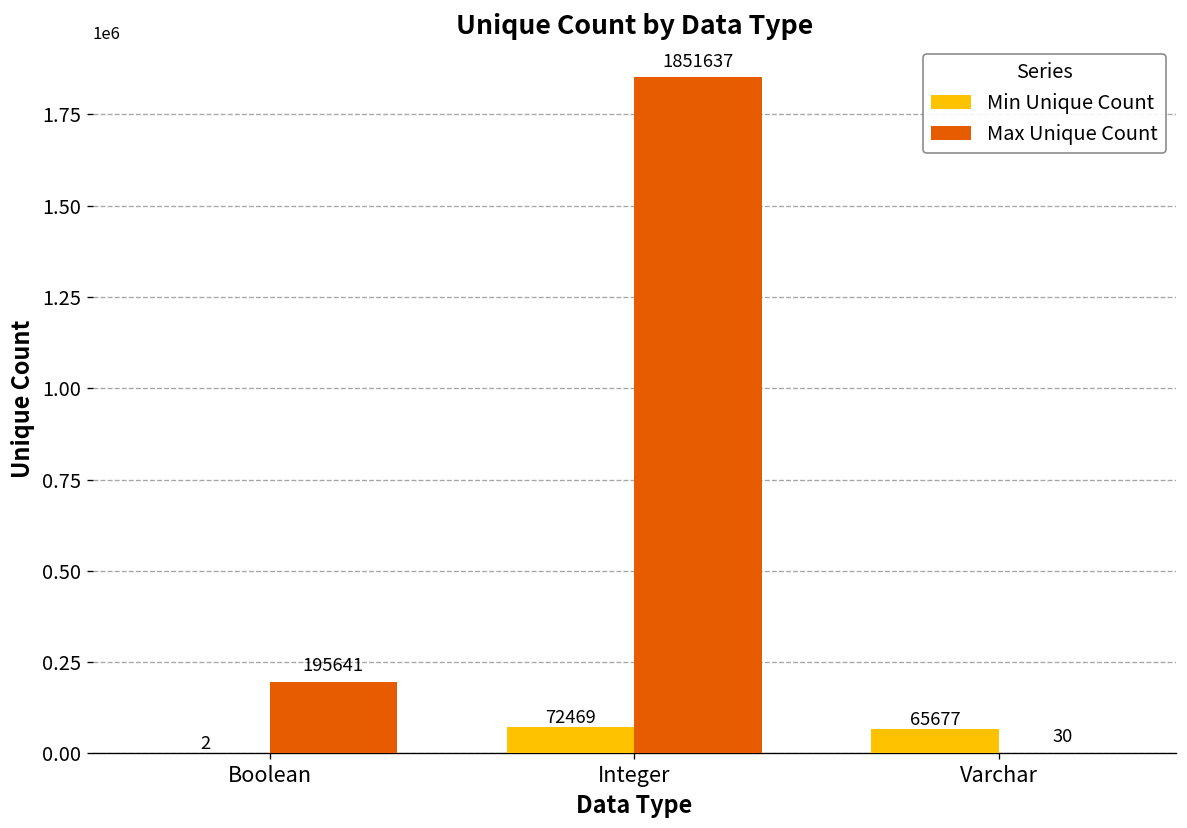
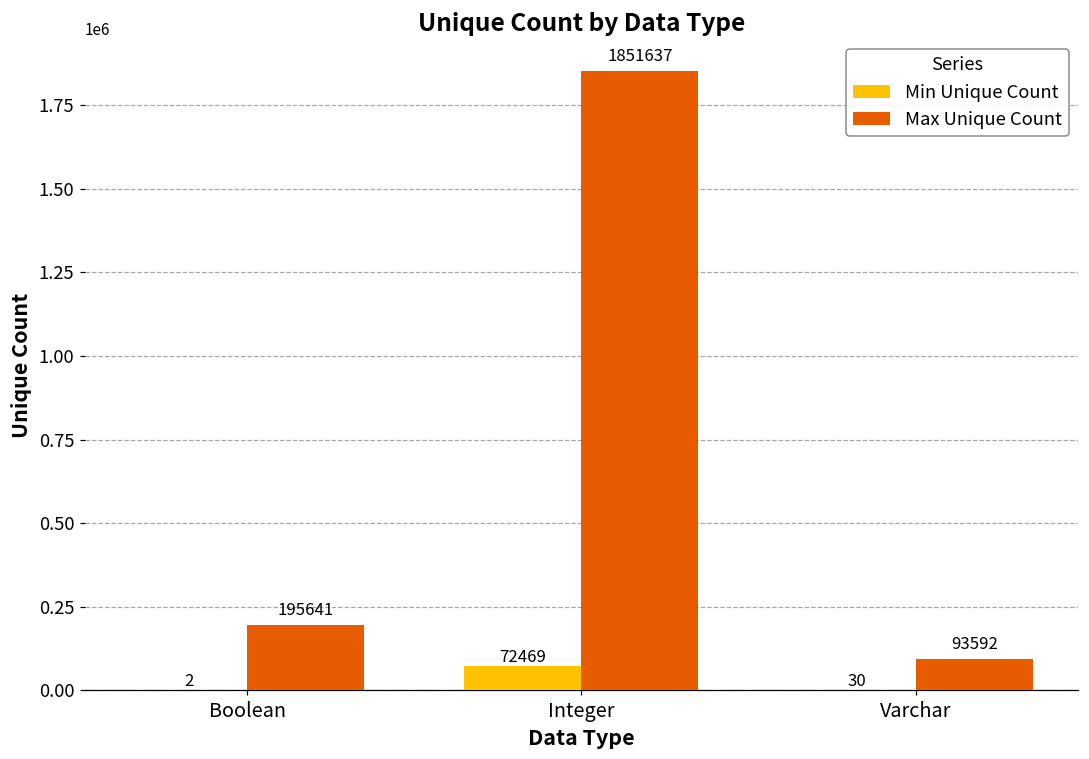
  {
    "Min Unique Count": {
      "Boolean": 2,
      "Integer": 72469,
-     "Varchar": 65677
+     "Varchar": 30
    },
    "Max Unique Count": {
      "Boolean": 195641,
      "Integer": 1851637,
-     "Varchar": 30
+     "Varchar": 93592
    }
  }
